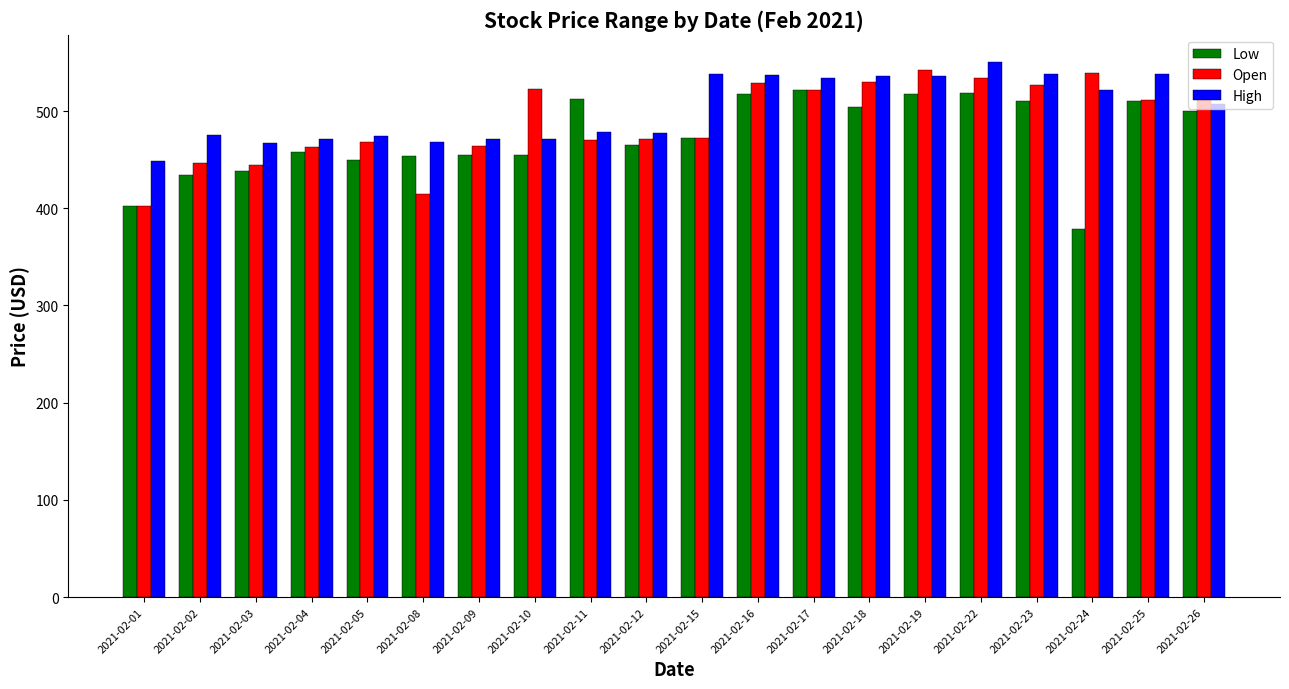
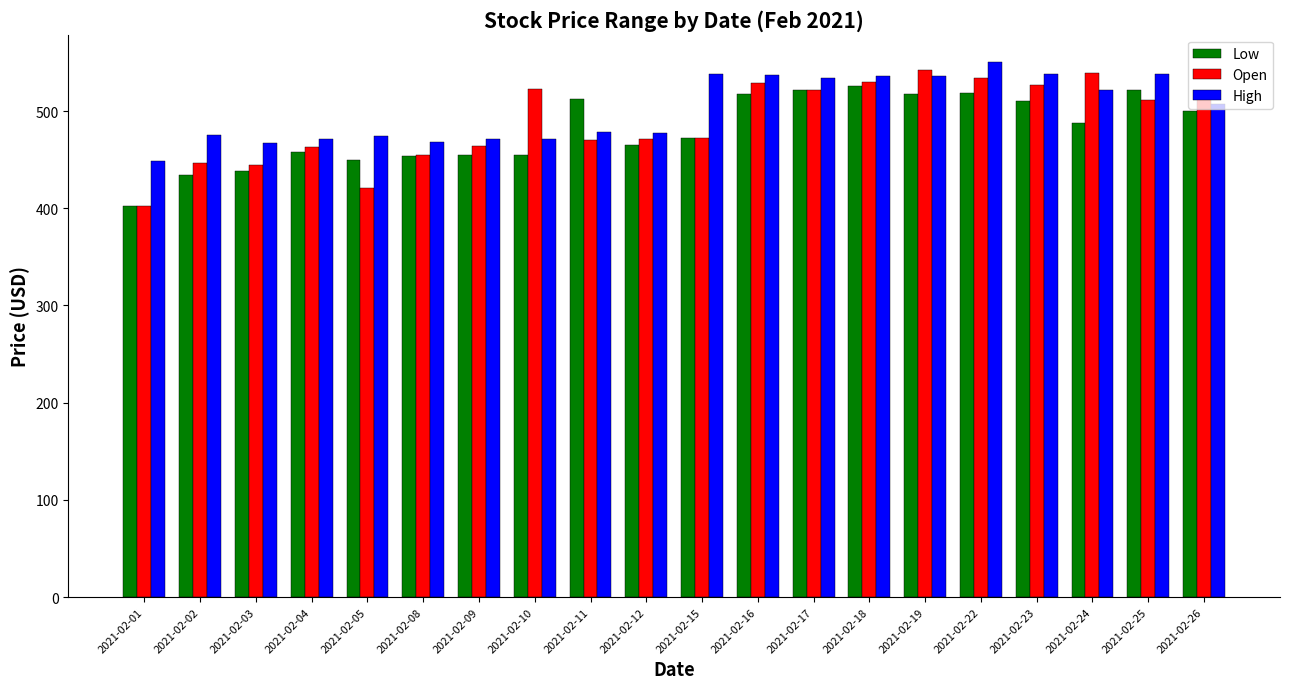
  {
    "Low": {
      "2021-02-01": 400,
      "2021-02-02": 430,
      "2021-02-03": 440,
      "2021-02-04": 460,
      "2021-02-05": 450,
      "2021-02-08": 450,
      "2021-02-09": 460,
      "2021-02-10": 450,
      "2021-02-11": 510,
      "2021-02-12": 470,
      "2021-02-15": 470,
      "2021-02-16": 520,
      "2021-02-17": 520,
-     "2021-02-18": 500,
+     "2021-02-18": 530,
      "2021-02-19": 520,
      "2021-02-22": 520,
      "2021-02-23": 510,
-     "2021-02-24": 380,
-     "2021-02-25": 510,
+     "2021-02-24": 490,
+     "2021-02-25": 520,
      "2021-02-26": 500
    },
    "Open": {
      "2021-02-01": 400,
      "2021-02-02": 450,
      "2021-02-03": 440,
      "2021-02-04": 460,
-     "2021-02-05": 470,
-     "2021-02-08": 420,
+     "2021-02-05": 420,
+     "2021-02-08": 460,
      "2021-02-09": 460,
      "2021-02-10": 520,
      "2021-02-11": 470,
      "2021-02-12": 470,
      "2021-02-15": 470,
      "2021-02-16": 530,
      "2021-02-17": 520,
      "2021-02-18": 530,
      "2021-02-19": 540,
      "2021-02-22": 530,
      "2021-02-23": 530,
      "2021-02-24": 540,
      "2021-02-25": 510
    },
    "High": {
      "2021-02-01": 450,
      "2021-02-02": 480,
      "2021-02-03": 470,
      "2021-02-04": 470,
      "2021-02-05": 470,
      "2021-02-08": 470,
      "2021-02-09": 470,
      "2021-02-10": 470,
      "2021-02-11": 480,
      "2021-02-12": 480,
      "2021-02-15": 540,
      "2021-02-16": 540,
      "2021-02-17": 530,
      "2021-02-18": 540,
      "2021-02-19": 540,
      "2021-02-22": 550,
      "2021-02-23": 540,
      "2021-02-24": 520,
      "2021-02-25": 540
    }
  }
